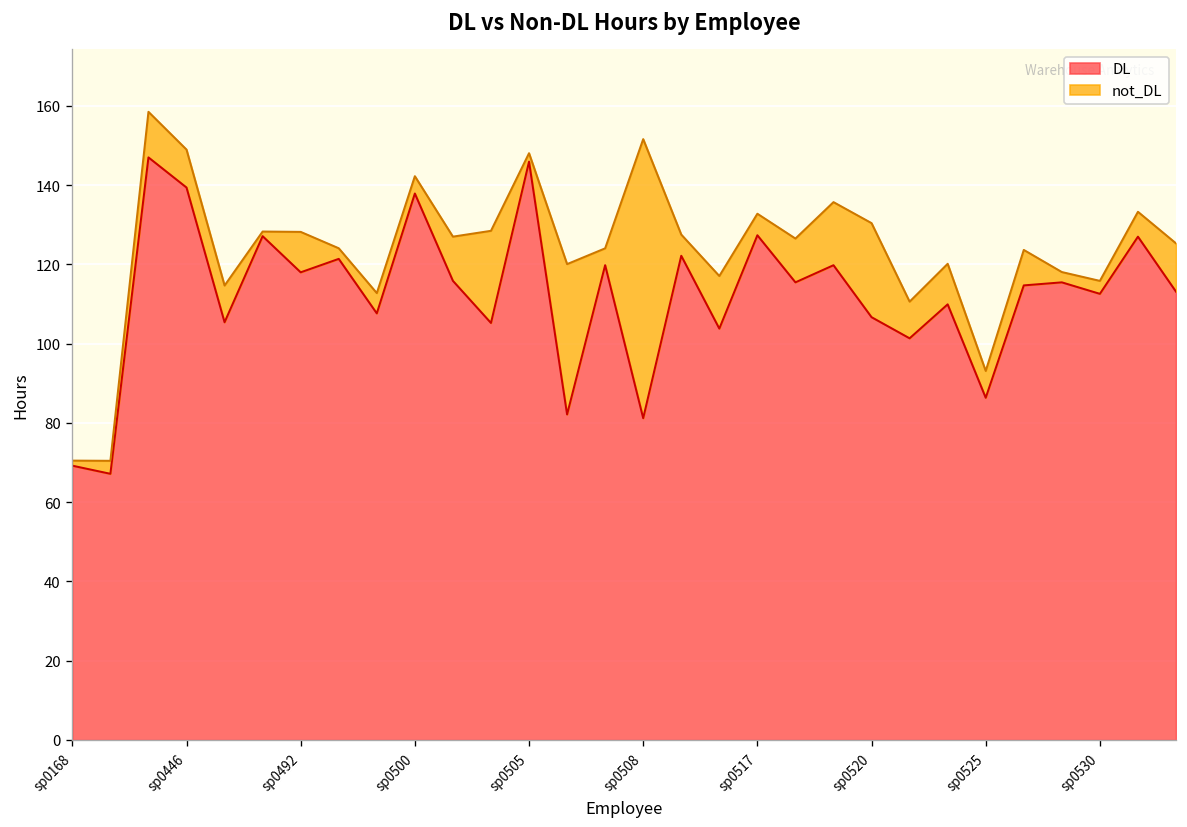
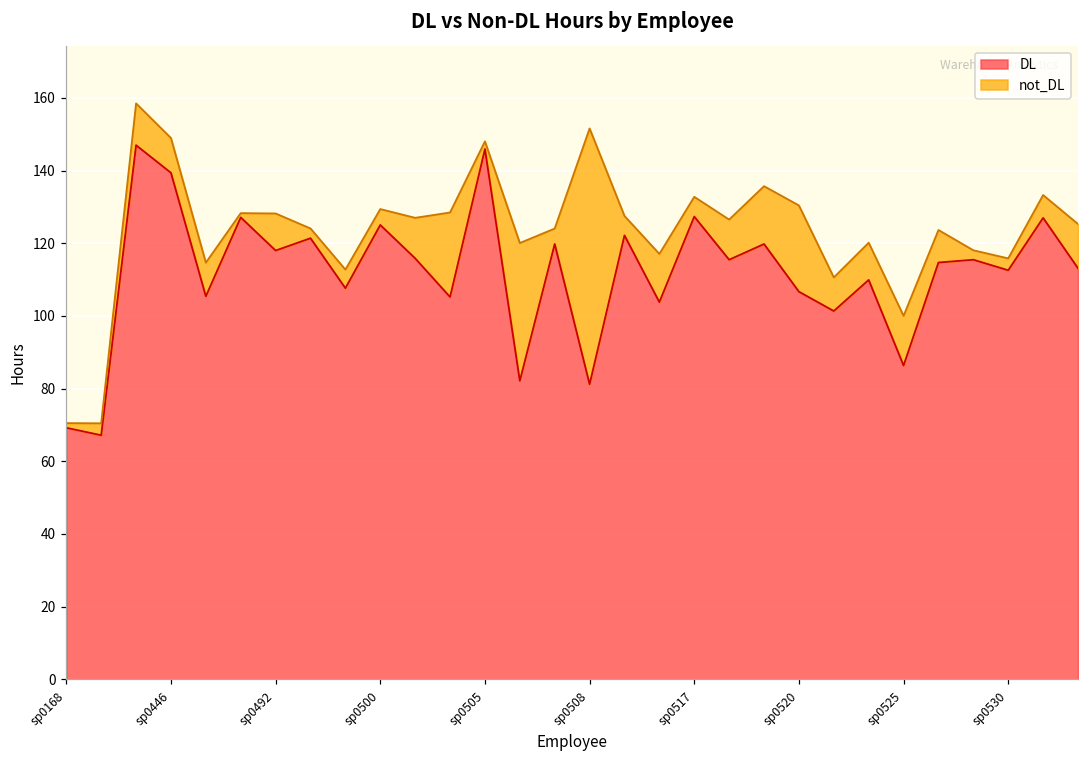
  {
    "DL": {
      "sp0168": 69,
      "sp0446": 139,
      "sp0492": 118,
-     "sp0500": 138,
+     "sp0500": 125,
      "sp0505": 146,
      "sp0508": 81,
      "sp0517": 127,
      "sp0520": 107,
      "sp0525": 86,
      "sp0530": 113
    },
    "not_DL": {
      "sp0168": 1,
      "sp0446": 10,
      "sp0492": 10,
      "sp0500": 4,
      "sp0505": 2,
      "sp0508": 70,
      "sp0517": 5,
      "sp0520": 24,
-     "sp0525": 7,
+     "sp0525": 14,
      "sp0530": 3
    }
  }
